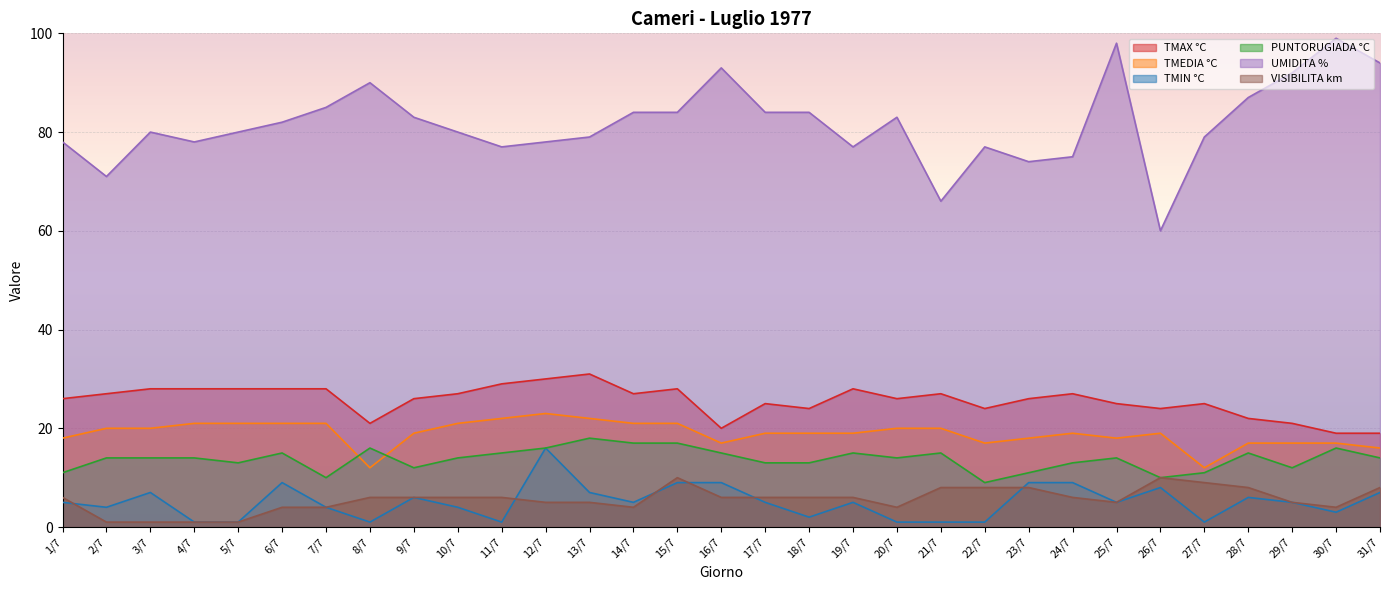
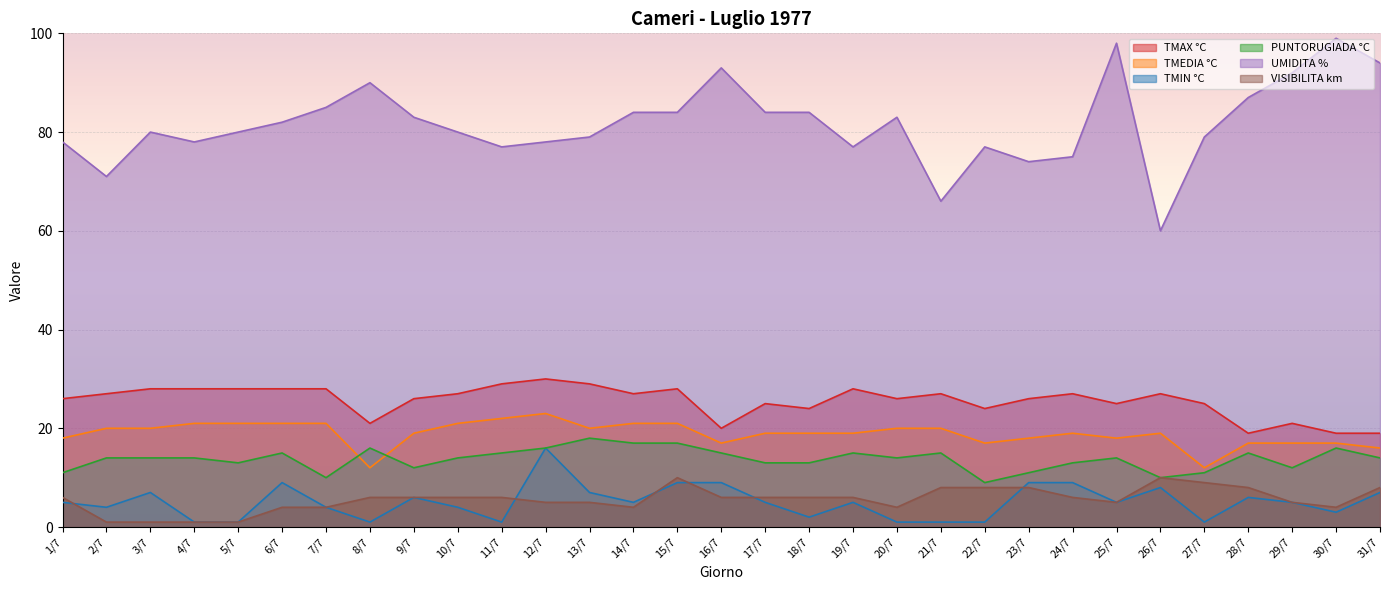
  {
    "TMAX °C": {
      "1/7": 26,
      "2/7": 27,
      "3/7": 28,
      "4/7": 28,
      "5/7": 28,
      "6/7": 28,
      "7/7": 28,
      "8/7": 21,
      "9/7": 26,
      "10/7": 27,
      "11/7": 29,
      "12/7": 30,
-     "13/7": 31,
+     "13/7": 29,
      "14/7": 27,
      "15/7": 28,
      "16/7": 20,
      "17/7": 25,
      "18/7": 24,
      "19/7": 28,
      "20/7": 26,
      "21/7": 27,
      "22/7": 24,
      "23/7": 26,
      "24/7": 27,
      "25/7": 25,
-     "26/7": 24,
+     "26/7": 27,
      "27/7": 25,
-     "28/7": 22,
+     "28/7": 19,
      "29/7": 21,
      "30/7": 19,
      "31/7": 19
    },
    "TMEDIA °C": {
      "1/7": 18,
      "2/7": 20,
      "3/7": 20,
      "4/7": 21,
      "5/7": 21,
      "6/7": 21,
      "7/7": 21,
      "8/7": 12,
      "9/7": 19,
      "10/7": 21,
      "11/7": 22,
      "12/7": 23,
-     "13/7": 22,
+     "13/7": 20,
      "14/7": 21,
      "15/7": 21,
      "16/7": 17,
      "17/7": 19,
      "18/7": 19,
      "19/7": 19,
      "20/7": 20,
      "21/7": 20,
      "22/7": 17,
      "23/7": 18,
      "24/7": 19,
      "25/7": 18,
      "26/7": 19,
      "27/7": 12,
      "28/7": 17,
      "29/7": 17,
      "30/7": 17,
      "31/7": 16
    },
    "TMIN °C": {
      "1/7": 5,
      "2/7": 4,
      "3/7": 7,
      "6/7": 9,
      "8/7": 1,
      "10/7": 4,
      "11/7": 1,
      "13/7": 7,
      "14/7": 5,
      "15/7": 9,
      "16/7": 9,
      "17/7": 5,
      "18/7": 2,
      "19/7": 5,
      "20/7": 1,
      "21/7": 1,
      "22/7": 1,
      "23/7": 9,
      "24/7": 9,
      "26/7": 8,
      "27/7": 1,
      "28/7": 6,
      "30/7": 3,
      "31/7": 7
    },
    "PUNTORUGIADA °C": {
      "1/7": 11,
      "2/7": 14,
      "3/7": 14,
      "4/7": 14,
      "5/7": 13,
      "6/7": 15,
      "7/7": 10,
      "8/7": 16,
      "9/7": 12,
      "10/7": 14,
      "11/7": 15,
      "13/7": 18,
      "14/7": 17,
      "15/7": 17,
      "16/7": 15,
      "17/7": 13,
      "18/7": 13,
      "19/7": 15,
      "20/7": 14,
      "21/7": 15,
      "22/7": 9,
      "23/7": 11,
      "24/7": 13,
      "25/7": 14,
      "27/7": 11,
      "28/7": 15,
      "29/7": 12,
      "30/7": 16,
      "31/7": 14
    },
    "UMIDITA %": {
      "1/7": 78,
      "2/7": 71,
      "3/7": 80,
      "4/7": 78,
      "5/7": 80,
      "6/7": 82,
      "7/7": 85,
      "8/7": 90,
      "9/7": 83,
      "10/7": 80,
      "11/7": 77,
      "12/7": 78,
      "13/7": 79,
      "14/7": 84,
      "15/7": 84,
      "16/7": 93,
      "17/7": 84,
      "18/7": 84,
      "19/7": 77,
      "20/7": 83,
      "21/7": 66,
      "22/7": 77,
      "23/7": 74,
      "24/7": 75,
      "25/7": 98,
      "26/7": 60,
      "27/7": 79,
      "28/7": 87,
      "30/7": 99,
      "31/7": 94
    },
    "VISIBILITA km": {
      "1/7": 6,
      "2/7": 1,
      "3/7": 1,
      "6/7": 4,
      "8/7": 6,
      "10/7": 6,
      "11/7": 6,
      "12/7": 5,
      "13/7": 5,
      "14/7": 4,
      "15/7": 10,
      "16/7": 6,
      "17/7": 6,
      "18/7": 6,
      "19/7": 6,
      "20/7": 4,
      "21/7": 8,
      "22/7": 8,
      "23/7": 8,
      "24/7": 6,
      "27/7": 9,
      "28/7": 8,
      "30/7": 4,
      "31/7": 8
    }
  }
